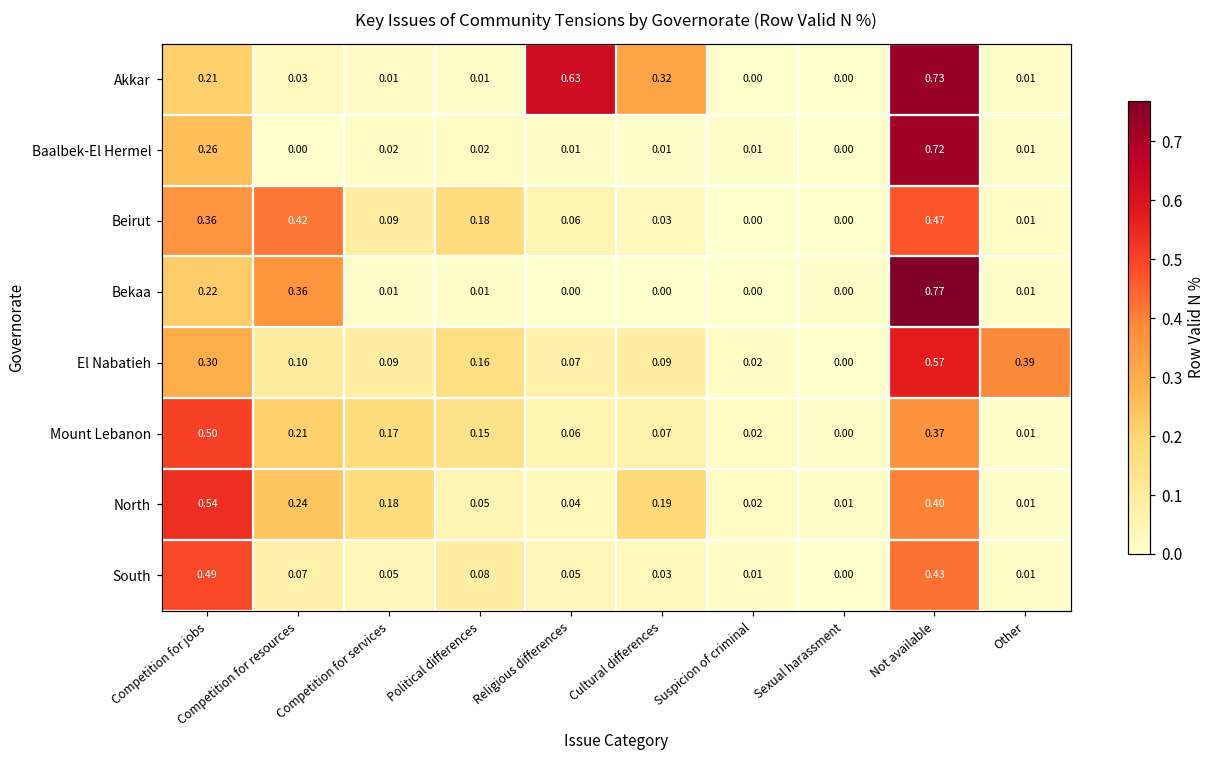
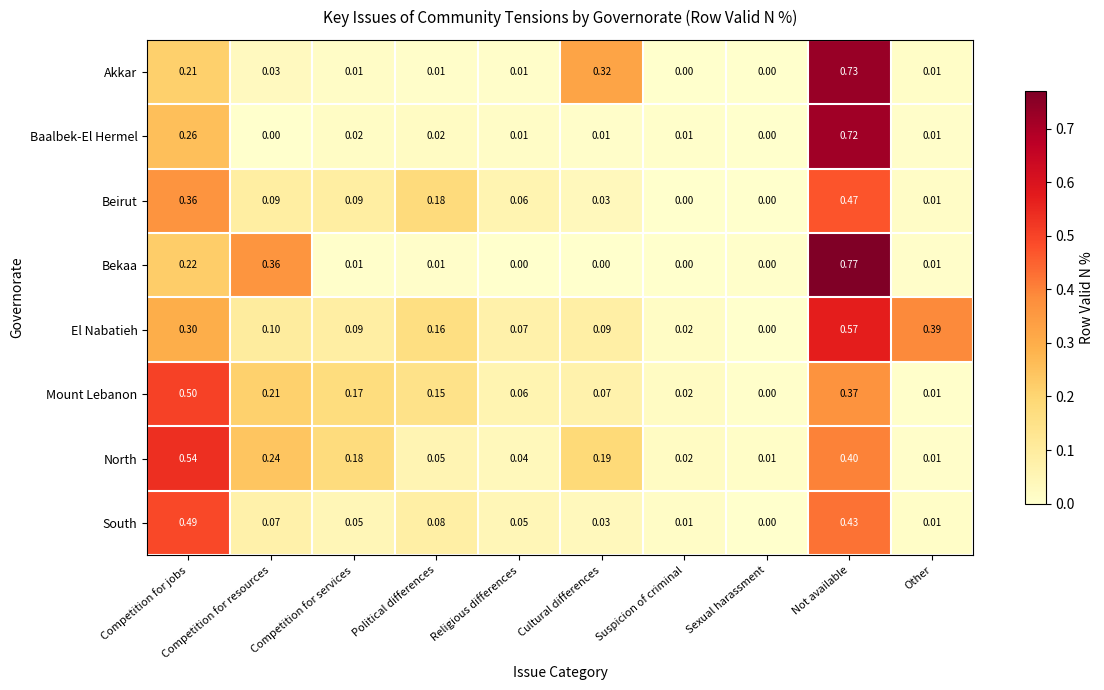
  {
    "Akkar": {
      "Competition for jobs": 0.21,
      "Competition for resources": 0.03,
      "Competition for services": 0.01,
      "Political differences": 0.01,
-     "Religious differences": 0.63,
+     "Religious differences": 0.01,
      "Cultural differences": 0.32,
      "Suspicion of criminal": 0.00,
      "Sexual harassment": 0.00,
      "Not available": 0.73,
      "Other": 0.01
    },
    "Baalbek-El Hermel": {
      "Competition for jobs": 0.26,
      "Competition for resources": 0.00,
      "Competition for services": 0.02,
      "Political differences": 0.02,
      "Religious differences": 0.01,
      "Cultural differences": 0.01,
      "Suspicion of criminal": 0.01,
      "Sexual harassment": 0.00,
      "Not available": 0.72,
      "Other": 0.01
    },
    "Beirut": {
      "Competition for jobs": 0.36,
-     "Competition for resources": 0.42,
+     "Competition for resources": 0.09,
      "Competition for services": 0.09,
      "Political differences": 0.18,
      "Religious differences": 0.06,
      "Cultural differences": 0.03,
      "Suspicion of criminal": 0.00,
      "Sexual harassment": 0.00,
      "Not available": 0.47,
      "Other": 0.01
    },
    "Bekaa": {
      "Competition for jobs": 0.22,
      "Competition for resources": 0.36,
      "Competition for services": 0.01,
      "Political differences": 0.01,
      "Religious differences": 0.00,
      "Cultural differences": 0.00,
      "Suspicion of criminal": 0.00,
      "Sexual harassment": 0.00,
      "Not available": 0.77,
      "Other": 0.01
    },
    "El Nabatieh": {
      "Competition for jobs": 0.30,
      "Competition for resources": 0.10,
      "Competition for services": 0.09,
      "Political differences": 0.16,
      "Religious differences": 0.07,
      "Cultural differences": 0.09,
      "Suspicion of criminal": 0.02,
      "Sexual harassment": 0.00,
      "Not available": 0.57,
      "Other": 0.39
    },
    "Mount Lebanon": {
      "Competition for jobs": 0.50,
      "Competition for resources": 0.21,
      "Competition for services": 0.17,
      "Political differences": 0.15,
      "Religious differences": 0.06,
      "Cultural differences": 0.07,
      "Suspicion of criminal": 0.02,
      "Sexual harassment": 0.00,
      "Not available": 0.37,
      "Other": 0.01
    },
    "North": {
      "Competition for jobs": 0.54,
      "Competition for resources": 0.24,
      "Competition for services": 0.18,
      "Political differences": 0.05,
      "Religious differences": 0.04,
      "Cultural differences": 0.19,
      "Suspicion of criminal": 0.02,
      "Sexual harassment": 0.01,
      "Not available": 0.40,
      "Other": 0.01
    },
    "South": {
      "Competition for jobs": 0.49,
      "Competition for resources": 0.07,
      "Competition for services": 0.05,
      "Political differences": 0.08,
      "Religious differences": 0.05,
      "Cultural differences": 0.03,
      "Suspicion of criminal": 0.01,
      "Sexual harassment": 0.00,
      "Not available": 0.43,
      "Other": 0.01
    }
  }
